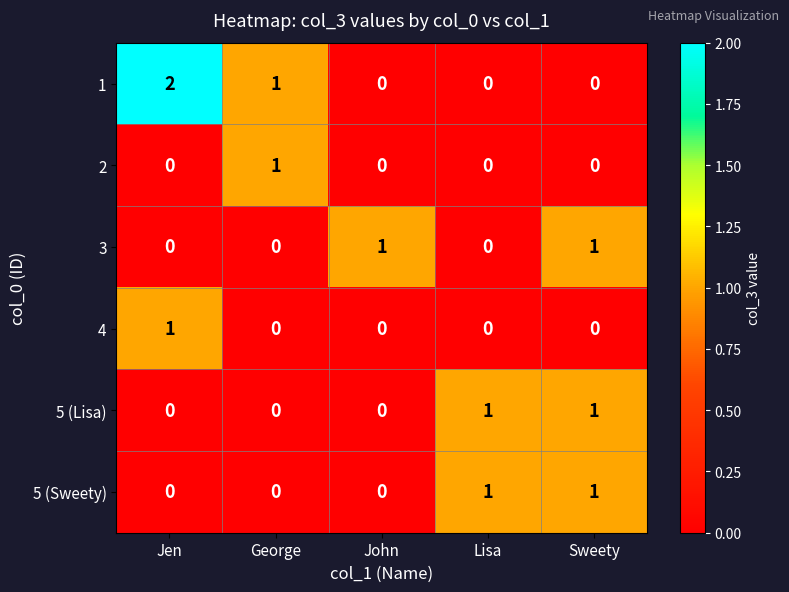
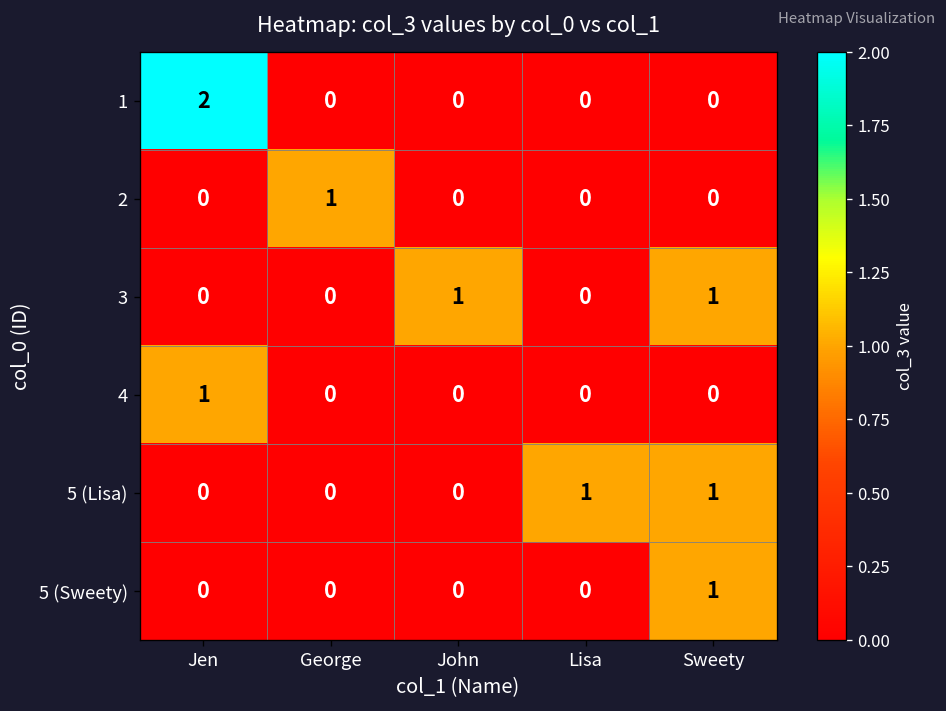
  {
    "1": {
      "Jen": 2,
-     "George": 1,
+     "George": 0,
      "John": 0,
      "Lisa": 0,
      "Sweety": 0
    },
    "2": {
      "Jen": 0,
      "George": 1,
      "John": 0,
      "Lisa": 0,
      "Sweety": 0
    },
    "3": {
      "Jen": 0,
      "George": 0,
      "John": 1,
      "Lisa": 0,
      "Sweety": 1
    },
    "4": {
      "Jen": 1,
      "George": 0,
      "John": 0,
      "Lisa": 0,
      "Sweety": 0
    },
    "5 (Lisa)": {
      "Jen": 0,
      "George": 0,
      "John": 0,
      "Lisa": 1,
      "Sweety": 1
    },
    "5 (Sweety)": {
      "Jen": 0,
      "George": 0,
      "John": 0,
-     "Lisa": 1,
+     "Lisa": 0,
      "Sweety": 1
    }
  }
